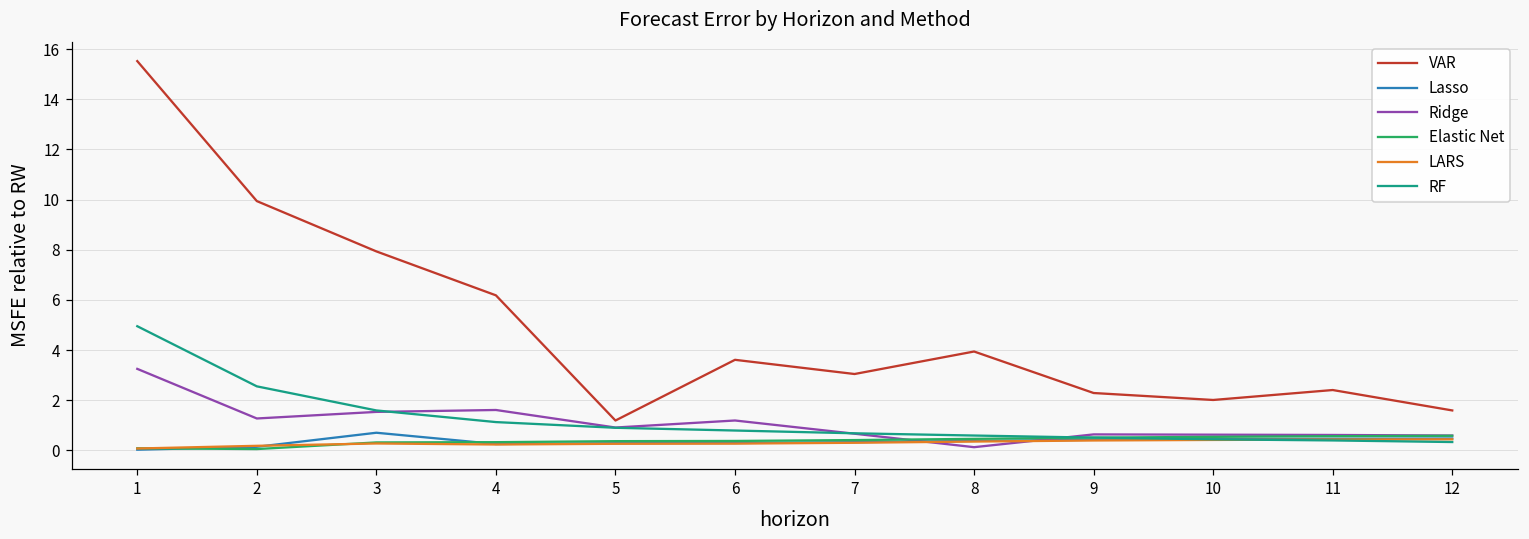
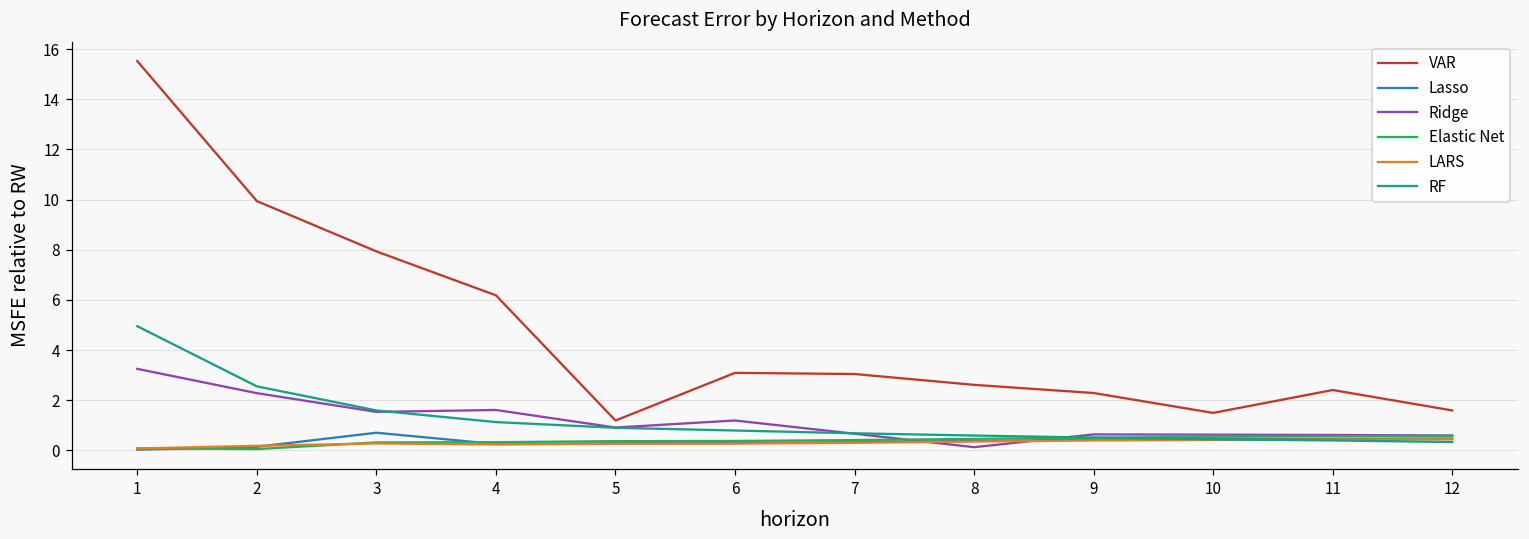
  {
    "VAR": {
      "1": 15.5,
      "2": 9.9,
      "3": 7.9,
      "4": 6.2,
      "5": 1.2,
-     "6": 3.6,
+     "6": 3.1,
      "7": 3.0,
-     "8": 3.9,
+     "8": 2.6,
      "9": 2.3,
-     "10": 2.0,
+     "10": 1.5,
      "11": 2.4,
      "12": 1.6
    },
    "Lasso": {
      "3": 0.7
    },
    "Ridge": {
      "1": 3.3,
-     "2": 1.3,
+     "2": 2.3,
      "4": 1.6,
      "6": 1.2,
      "8": 0.1,
      "9": 0.6
    }
  }
